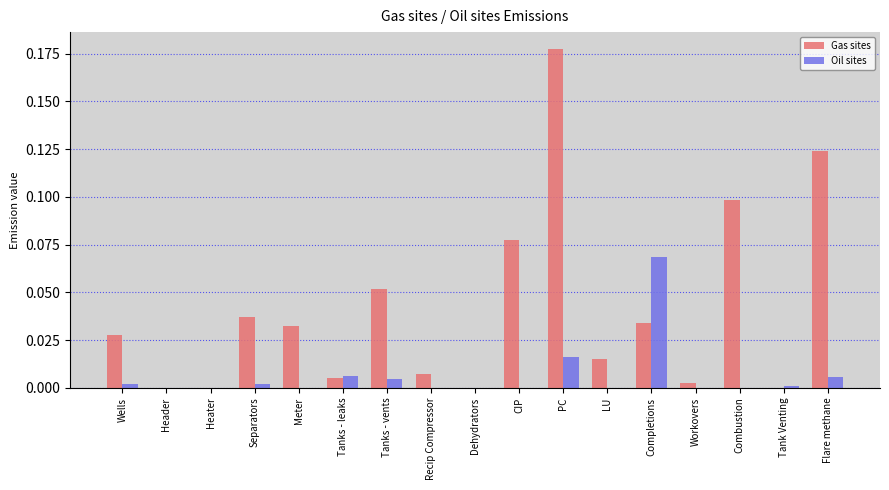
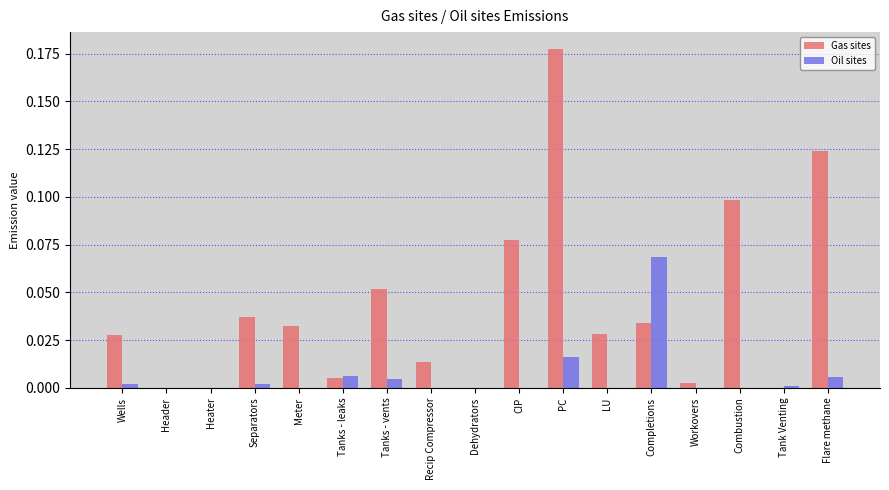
  {
    "Gas sites": {
      "Wells": 0.027,
      "Header": 0.000,
      "Heater": 0.000,
      "Separators": 0.037,
      "Meter": 0.032,
      "Tanks - leaks": 0.005,
      "Tanks - vents": 0.052,
-     "Recip Compressor": 0.007,
+     "Recip Compressor": 0.013,
      "CIP": 0.077,
      "PC": 0.177,
-     "LU": 0.015,
+     "LU": 0.028,
      "Completions": 0.034,
      "Workovers": 0.002,
      "Combustion": 0.098,
      "Flare methane": 0.124
    },
    "Oil sites": {
      "Wells": 0.002,
      "Heater": 0.000,
      "Separators": 0.002,
      "Meter": 0.000,
      "Tanks - leaks": 0.006,
      "Tanks - vents": 0.005,
      "Recip Compressor": 0.000,
      "Dehydrators": 0.000,
      "PC": 0.016,
      "LU": 0.000,
      "Completions": 0.069,
      "Workovers": 0.000,
      "Combustion": 0.000,
      "Flare methane": 0.006
    }
  }
